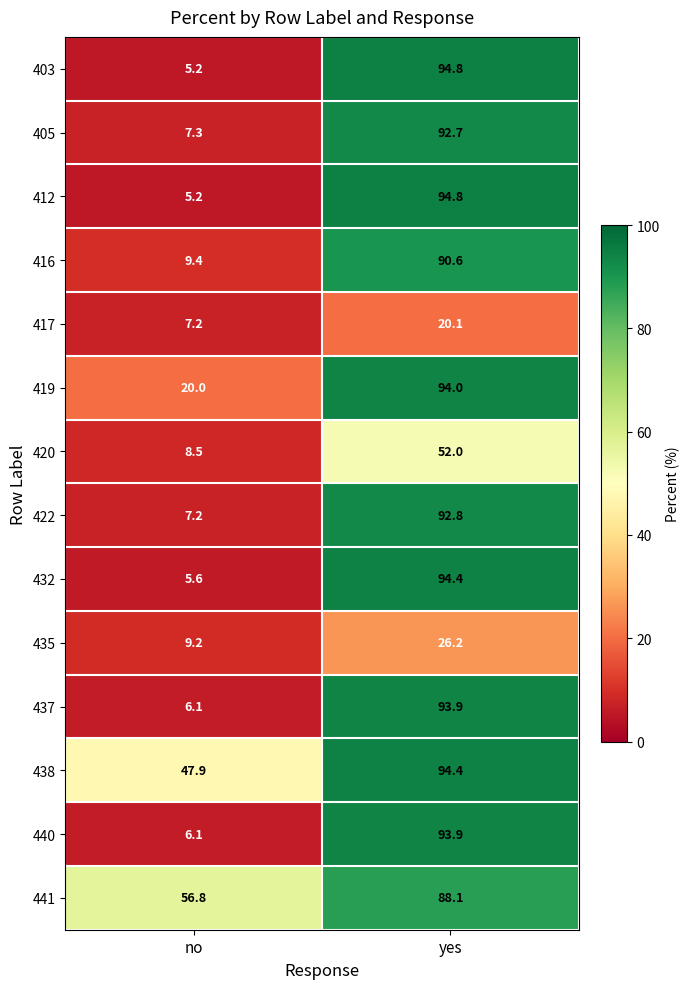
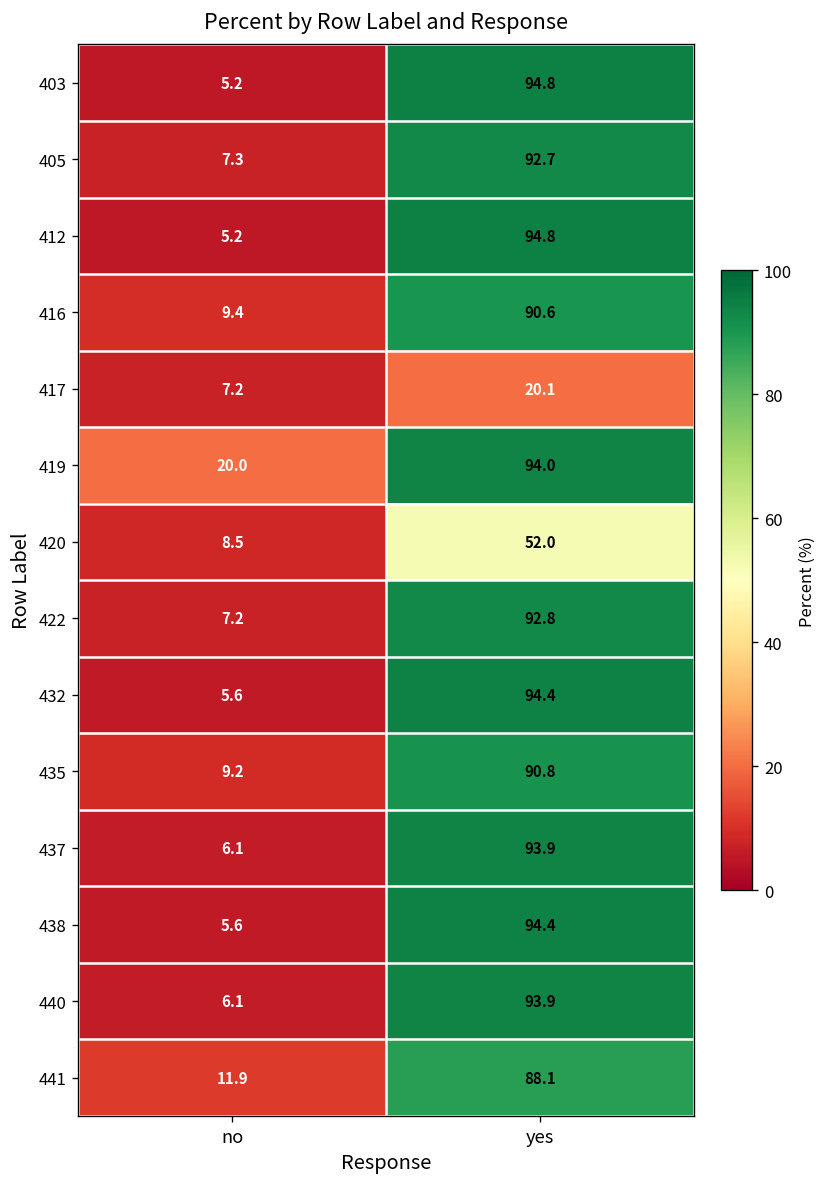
  {
    "403": {
      "no": 5.2,
      "yes": 94.8
    },
    "405": {
      "no": 7.3,
      "yes": 92.7
    },
    "412": {
      "no": 5.2,
      "yes": 94.8
    },
    "416": {
      "no": 9.4,
      "yes": 90.6
    },
    "417": {
      "no": 7.2,
      "yes": 20.1
    },
    "419": {
      "no": 20.0,
      "yes": 94.0
    },
    "420": {
      "no": 8.5,
      "yes": 52.0
    },
    "422": {
      "no": 7.2,
      "yes": 92.8
    },
    "432": {
      "no": 5.6,
      "yes": 94.4
    },
    "435": {
      "no": 9.2,
-     "yes": 26.2
+     "yes": 90.8
    },
    "437": {
      "no": 6.1,
      "yes": 93.9
    },
    "438": {
-     "no": 47.9,
+     "no": 5.6,
      "yes": 94.4
    },
    "440": {
      "no": 6.1,
      "yes": 93.9
    },
    "441": {
-     "no": 56.8,
+     "no": 11.9,
      "yes": 88.1
    }
  }
